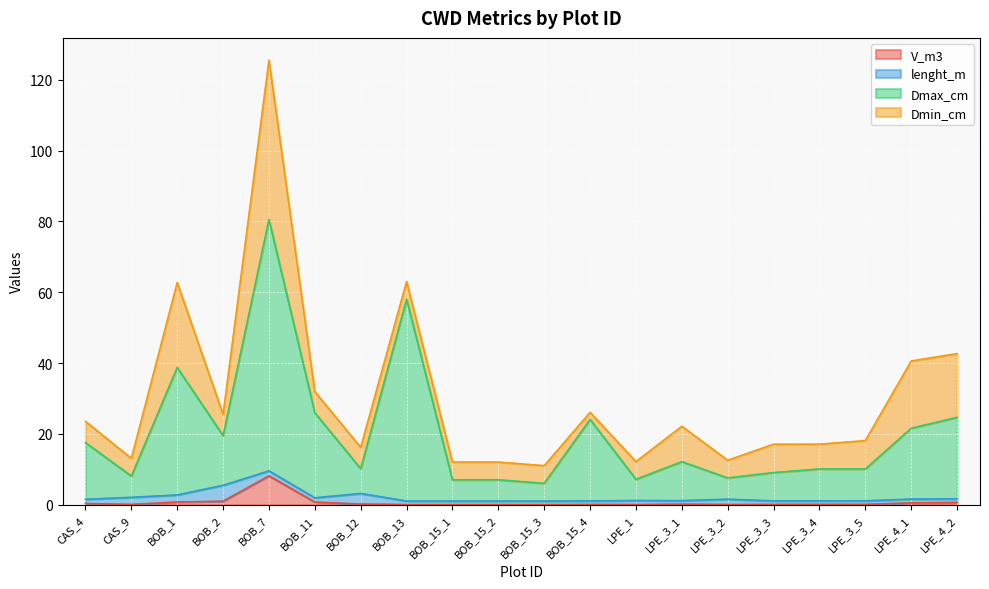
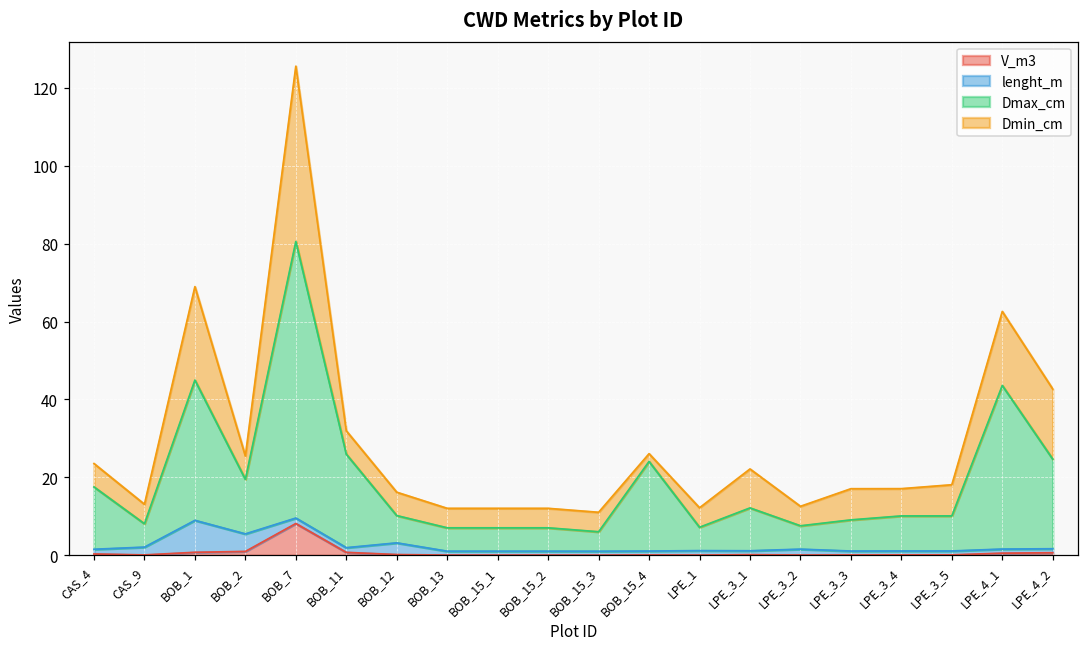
  {
    "V_m3": {
      "CAS_4": 0,
      "CAS_9": 0,
      "BOB_1": 1,
      "BOB_2": 1,
      "BOB_7": 8,
      "BOB_11": 1,
      "BOB_12": 0,
      "BOB_13": 0,
      "BOB_15_1": 0,
      "BOB_15_2": 0,
      "BOB_15_3": 0,
      "BOB_15_4": 0,
      "LPE_1": 0,
      "LPE_3_1": 0,
      "LPE_3_2": 0,
      "LPE_3_3": 0,
      "LPE_3_4": 0,
      "LPE_3_5": 0,
      "LPE_4_1": 1,
      "LPE_4_2": 1
    },
    "lenght_m": {
      "CAS_4": 1,
      "CAS_9": 2,
-     "BOB_1": 2,
+     "BOB_1": 8,
      "BOB_2": 5,
      "BOB_7": 1,
      "BOB_11": 1,
      "BOB_12": 3,
      "BOB_13": 1,
      "BOB_15_1": 1,
      "BOB_15_2": 1,
      "BOB_15_3": 1,
      "BOB_15_4": 1,
      "LPE_1": 1,
      "LPE_3_1": 1,
      "LPE_3_2": 2,
      "LPE_3_3": 1,
      "LPE_3_4": 1,
      "LPE_3_5": 1,
      "LPE_4_1": 1,
      "LPE_4_2": 1
    },
    "Dmax_cm": {
      "CAS_4": 16,
      "CAS_9": 6,
      "BOB_1": 36,
      "BOB_2": 14,
      "BOB_7": 71,
      "BOB_11": 24,
      "BOB_12": 7,
-     "BOB_13": 57,
+     "BOB_13": 6,
      "BOB_15_1": 6,
      "BOB_15_2": 6,
      "BOB_15_3": 5,
      "BOB_15_4": 23,
      "LPE_1": 6,
      "LPE_3_1": 11,
      "LPE_3_2": 6,
      "LPE_3_3": 8,
      "LPE_3_4": 9,
      "LPE_3_5": 9,
-     "LPE_4_1": 20,
+     "LPE_4_1": 42,
      "LPE_4_2": 23
    },
    "Dmin_cm": {
      "CAS_4": 6,
      "CAS_9": 5,
      "BOB_1": 24,
      "BOB_2": 6,
      "BOB_7": 45,
      "BOB_11": 6,
      "BOB_12": 6,
      "BOB_13": 5,
      "BOB_15_1": 5,
      "BOB_15_2": 5,
      "BOB_15_3": 5,
      "BOB_15_4": 2,
      "LPE_1": 5,
      "LPE_3_1": 10,
      "LPE_3_2": 5,
      "LPE_3_3": 8,
      "LPE_3_4": 7,
      "LPE_3_5": 8,
      "LPE_4_1": 19,
      "LPE_4_2": 18
    }
  }
